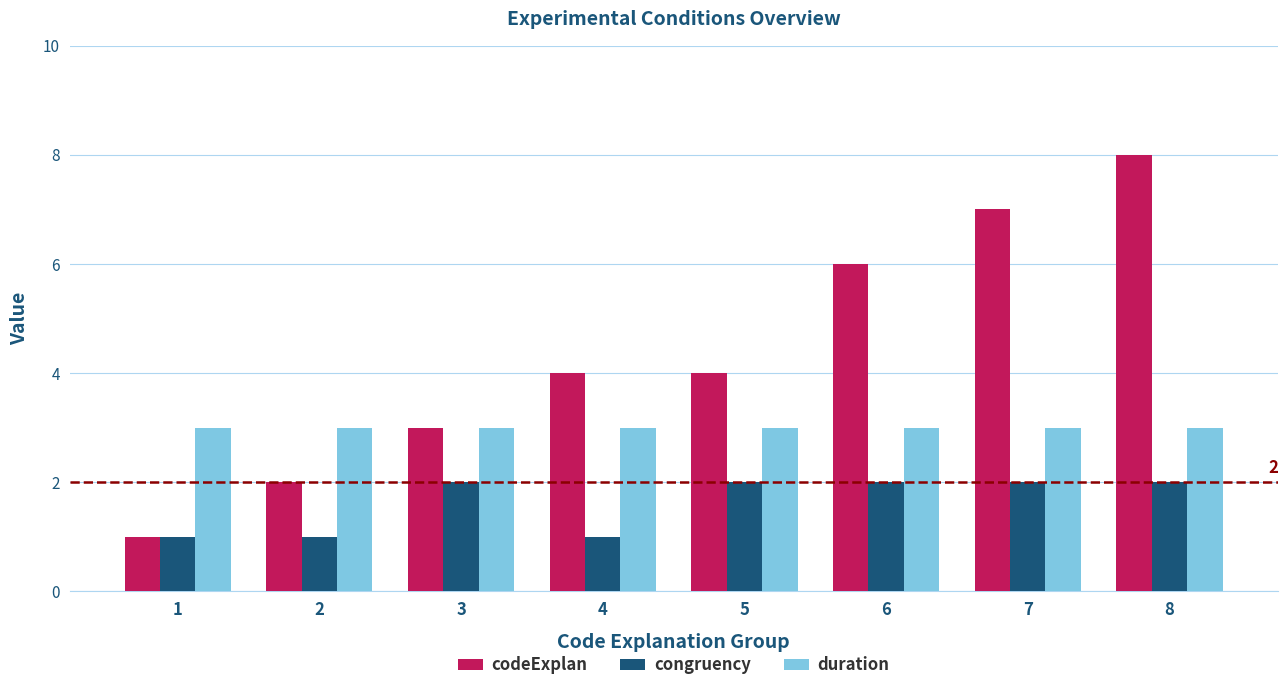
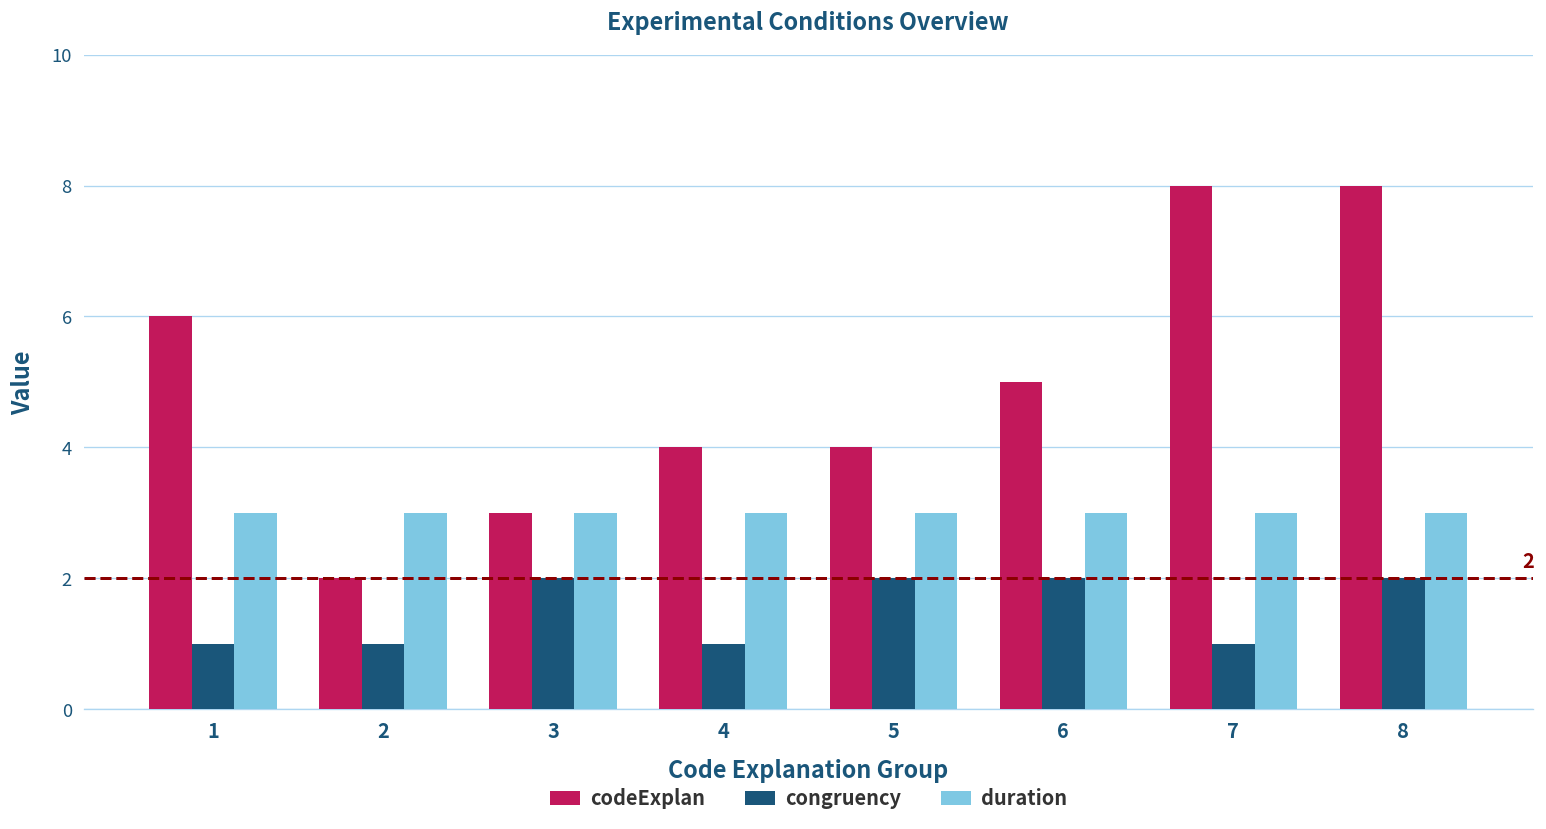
  {
    "codeExplan": {
-     "1": 1,
+     "1": 6,
      "2": 2,
      "3": 3,
      "4": 4,
      "5": 4,
-     "6": 6,
-     "7": 7,
+     "6": 5,
+     "7": 8,
      "8": 8
    },
    "congruency": {
      "1": 1,
      "2": 1,
      "3": 2,
      "4": 1,
      "5": 2,
      "6": 2,
-     "7": 2,
+     "7": 1,
      "8": 2
    },
    "duration": {
      "1": 3,
      "2": 3,
      "3": 3,
      "4": 3,
      "5": 3,
      "6": 3,
      "7": 3,
      "8": 3
    }
  }
